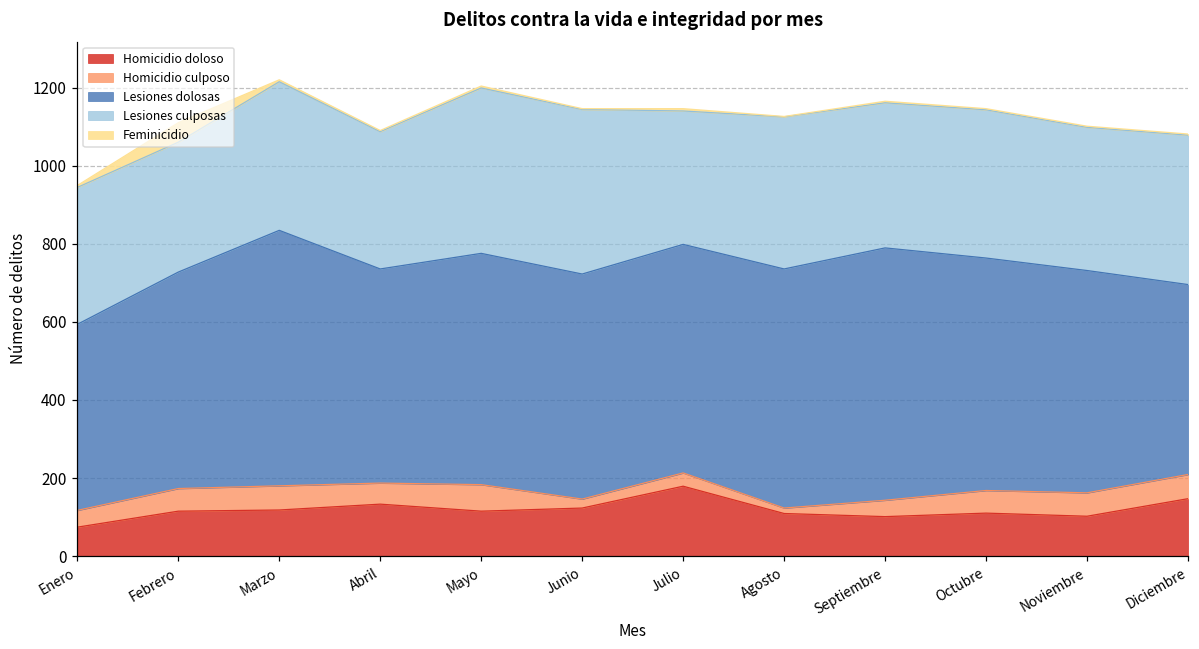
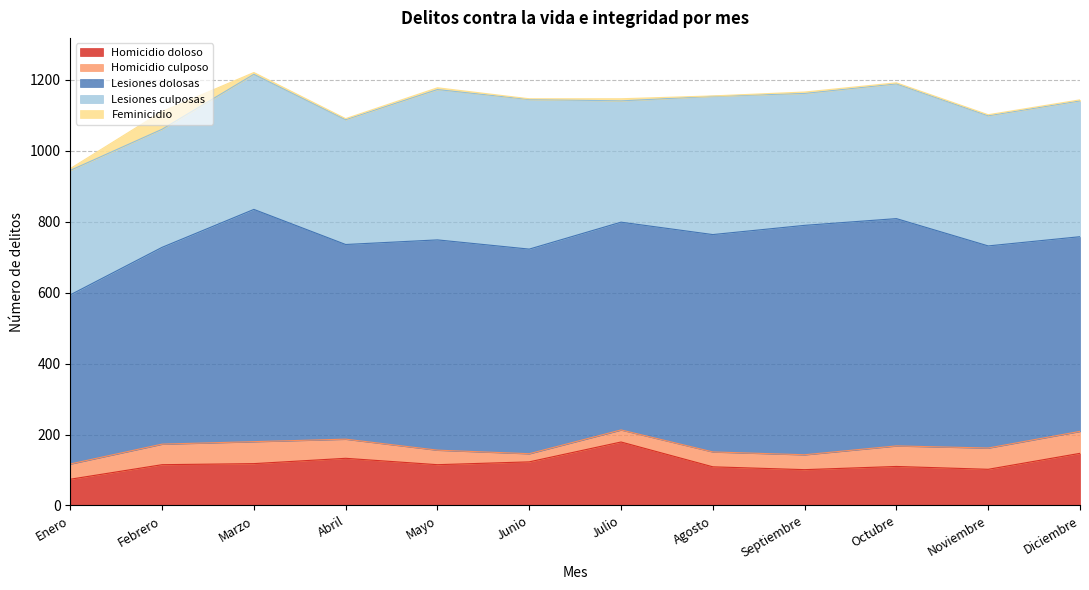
  {
    "Homicidio doloso": {
      "Enero": 70,
      "Febrero": 120,
      "Marzo": 120,
      "Abril": 130,
      "Mayo": 120,
      "Junio": 120,
      "Julio": 180,
      "Agosto": 110,
      "Septiembre": 100,
      "Octubre": 110,
      "Noviembre": 100,
      "Diciembre": 150
    },
    "Homicidio culposo": {
      "Enero": 40,
      "Febrero": 60,
      "Marzo": 60,
      "Abril": 50,
-     "Mayo": 70,
+     "Mayo": 40,
      "Junio": 20,
      "Julio": 30,
-     "Agosto": 10,
+     "Agosto": 40,
      "Septiembre": 40,
      "Octubre": 60,
      "Noviembre": 60,
      "Diciembre": 60
    },
    "Lesiones dolosas": {
      "Enero": 480,
      "Febrero": 560,
      "Marzo": 660,
      "Abril": 550,
      "Mayo": 590,
      "Junio": 580,
      "Julio": 590,
      "Agosto": 610,
      "Septiembre": 650,
-     "Octubre": 600,
+     "Octubre": 640,
      "Noviembre": 570,
-     "Diciembre": 490
+     "Diciembre": 550
    },
    "Lesiones culposas": {
      "Febrero": 330
    }
  }
